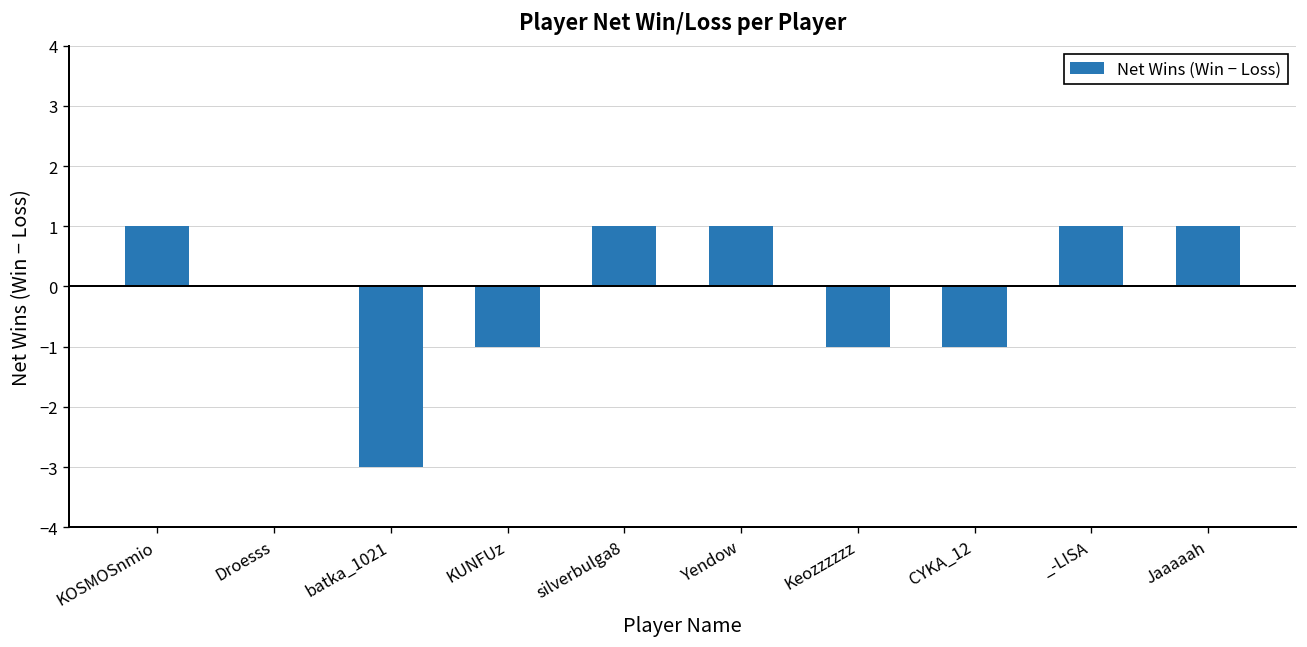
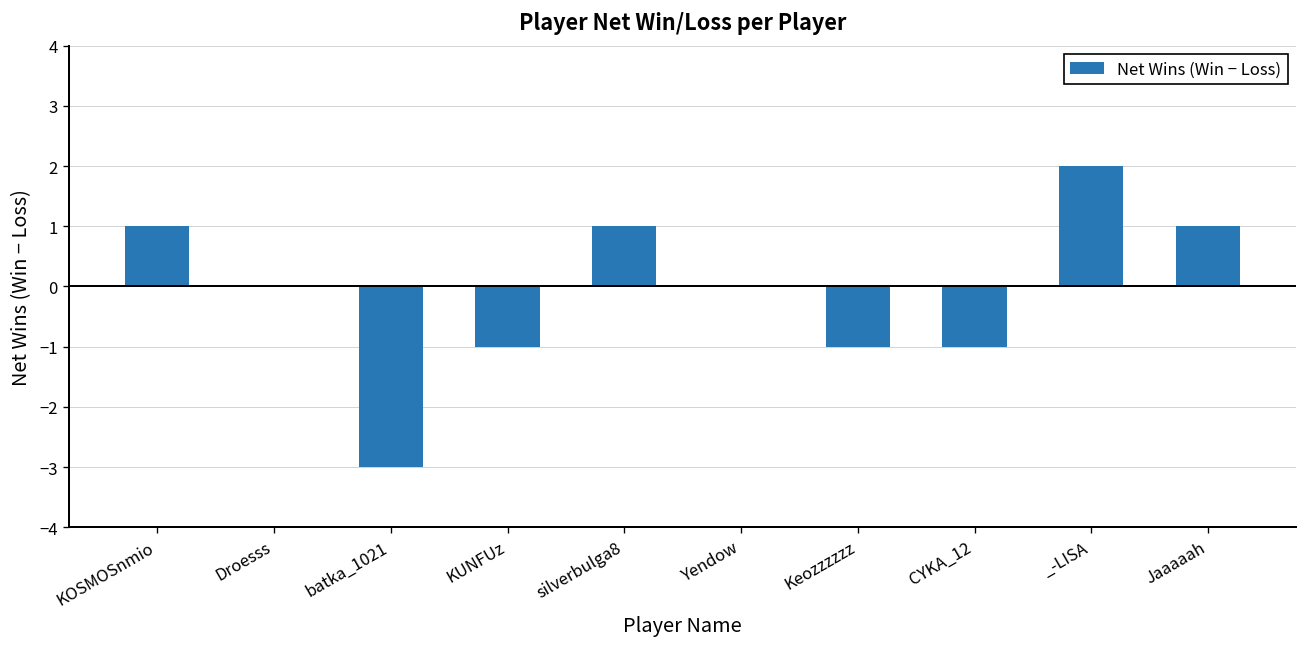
  {
    "KOSMOSnmio": 1,
    "Droesss": 0,
    "batka_1021": -3,
    "KUNFUz": -1,
    "silverbulga8": 1,
-   "Yendow": 1,
+   "Yendow": 0,
    "Keozzzzzz": -1,
    "CYKA_12": -1,
-   "_-LISA": 1,
+   "_-LISA": 2,
    "Jaaaaah": 1
  }
